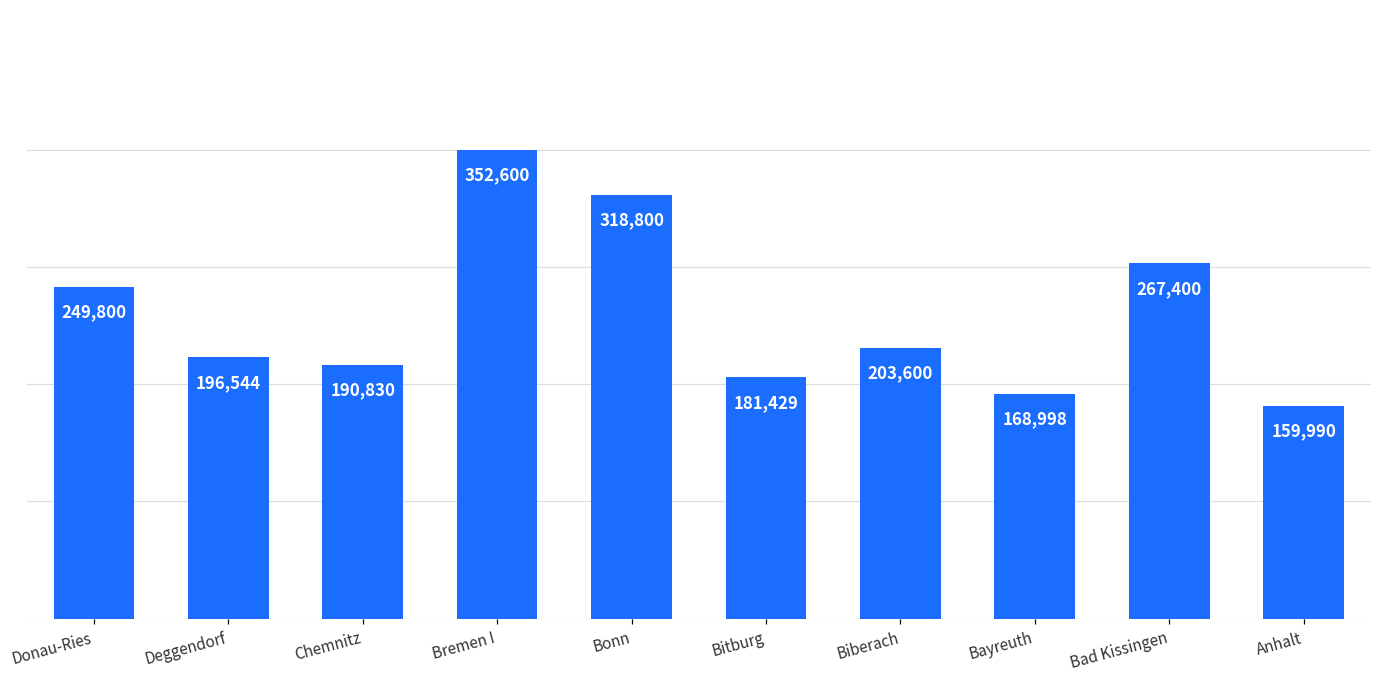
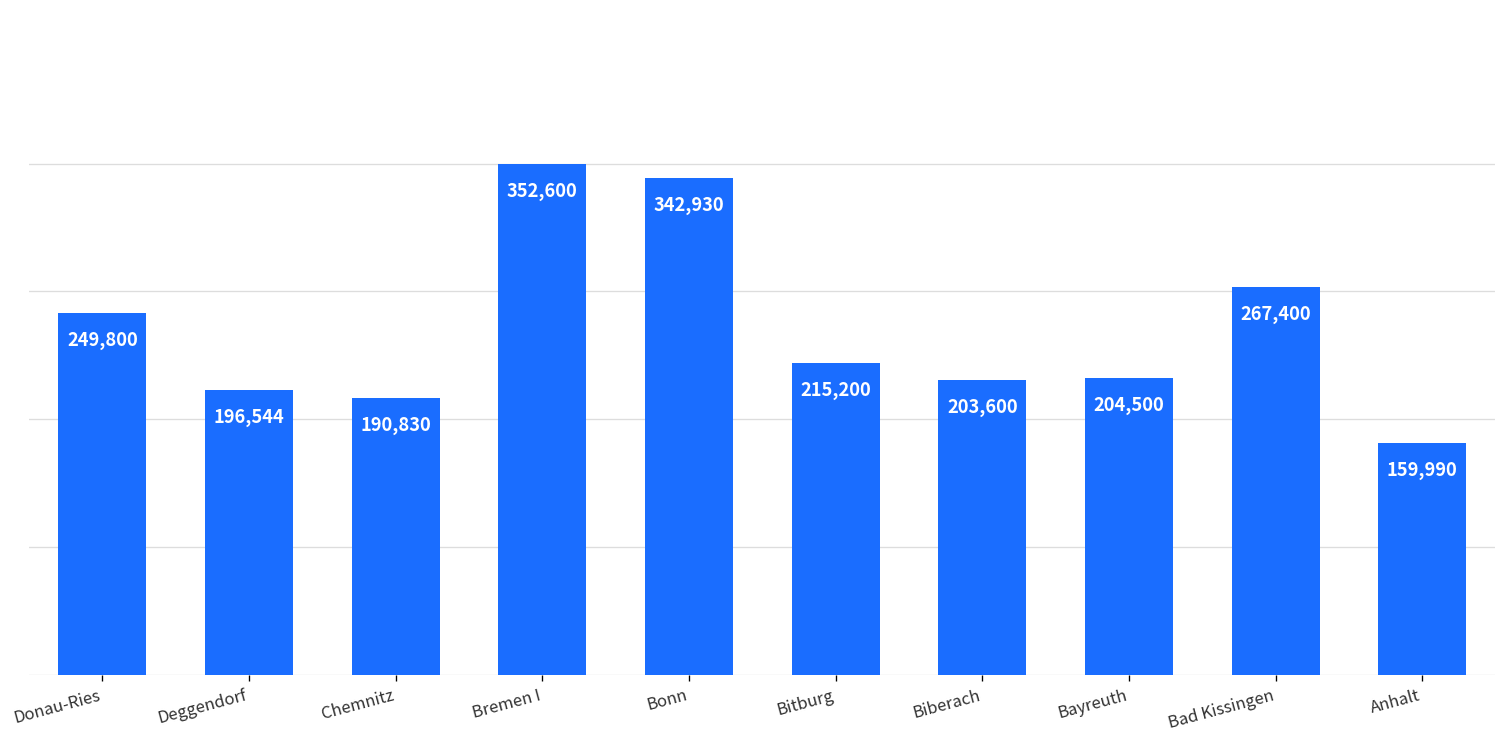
  {
    "Donau-Ries": "249,800",
    "Deggendorf": "196,544",
    "Chemnitz": "190,830",
    "Bremen I": "352,600",
-   "Bonn": "318,800",
-   "Bitburg": "181,429",
+   "Bonn": "342,930",
+   "Bitburg": "215,200",
    "Biberach": "203,600",
-   "Bayreuth": "168,998",
+   "Bayreuth": "204,500",
    "Bad Kissingen": "267,400",
    "Anhalt": "159,990"
  }
